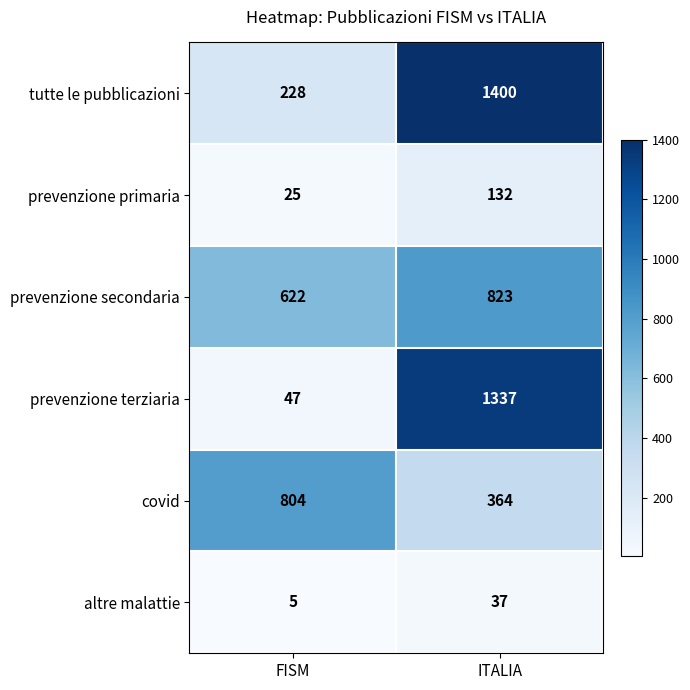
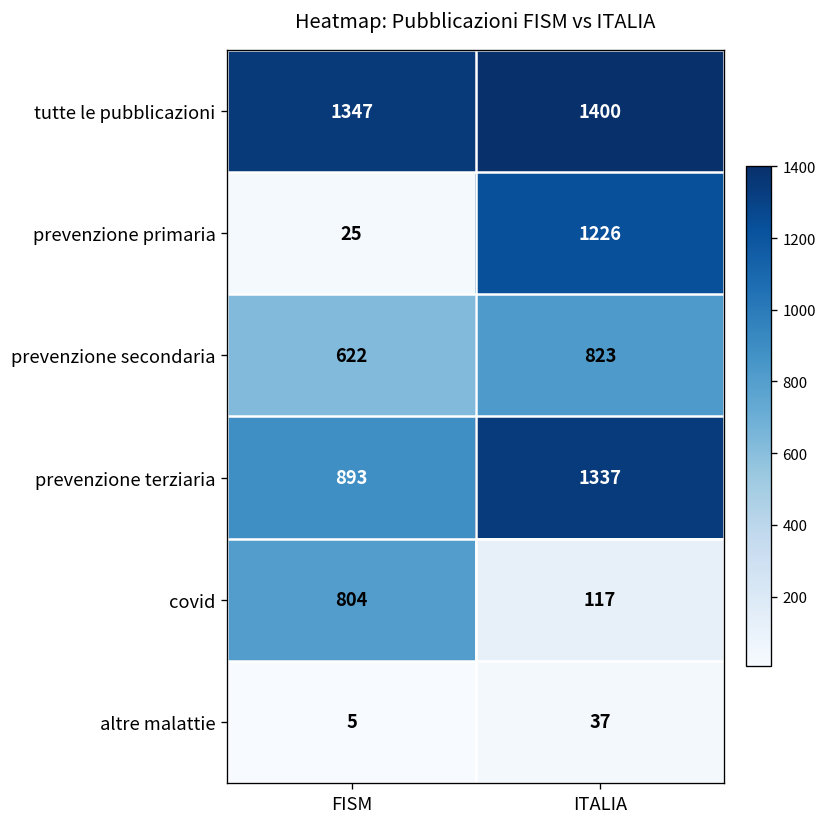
  {
    "tutte le pubblicazioni": {
-     "FISM": 228,
+     "FISM": 1347,
      "ITALIA": 1400
    },
    "prevenzione primaria": {
      "FISM": 25,
-     "ITALIA": 132
+     "ITALIA": 1226
    },
    "prevenzione secondaria": {
      "FISM": 622,
      "ITALIA": 823
    },
    "prevenzione terziaria": {
-     "FISM": 47,
+     "FISM": 893,
      "ITALIA": 1337
    },
    "covid": {
      "FISM": 804,
-     "ITALIA": 364
+     "ITALIA": 117
    },
    "altre malattie": {
      "FISM": 5,
      "ITALIA": 37
    }
  }
